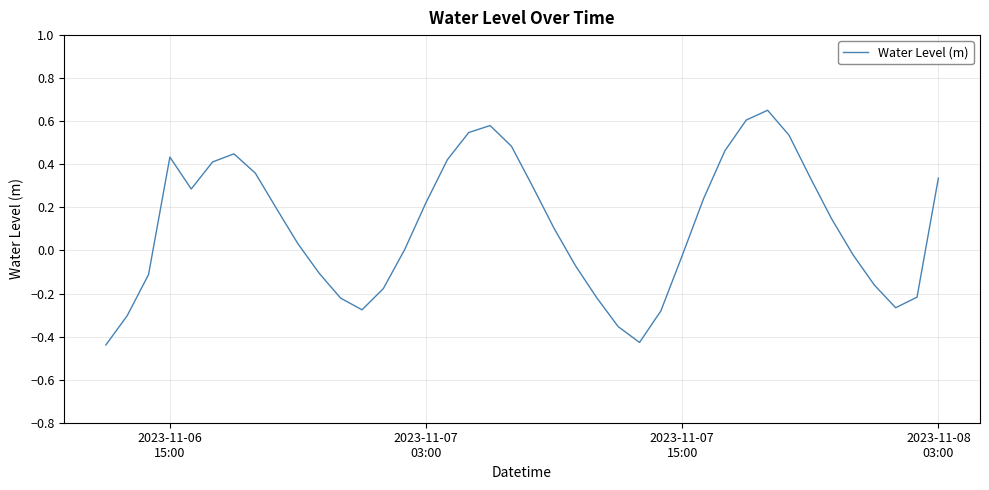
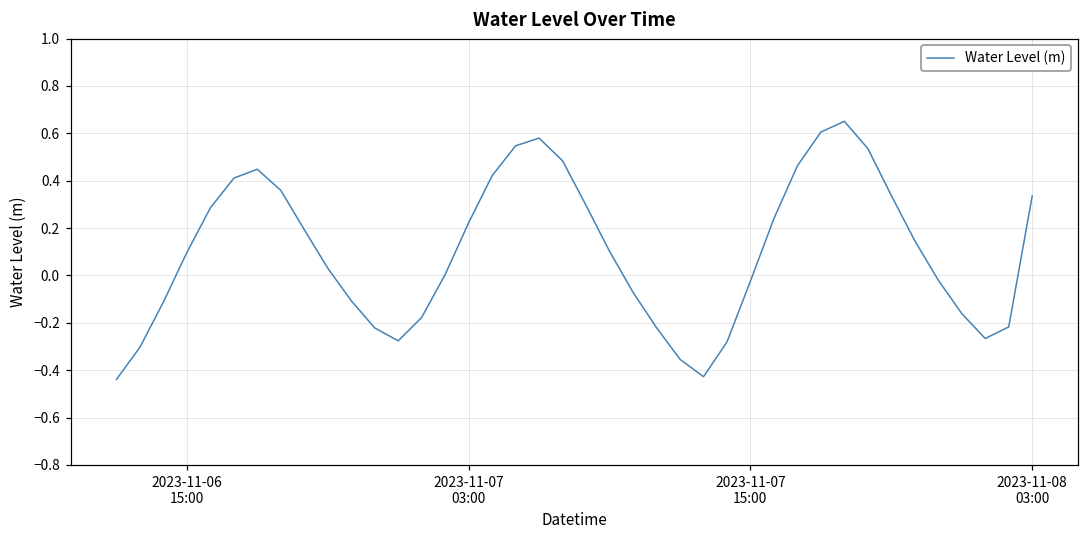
  {
-   "2023-11-06 15:00": 0.43,
+   "2023-11-06 15:00": 0.10,
    "2023-11-07 03:00": 0.22,
    "2023-11-07 15:00": -0.02,
    "2023-11-08 03:00": 0.34
  }
